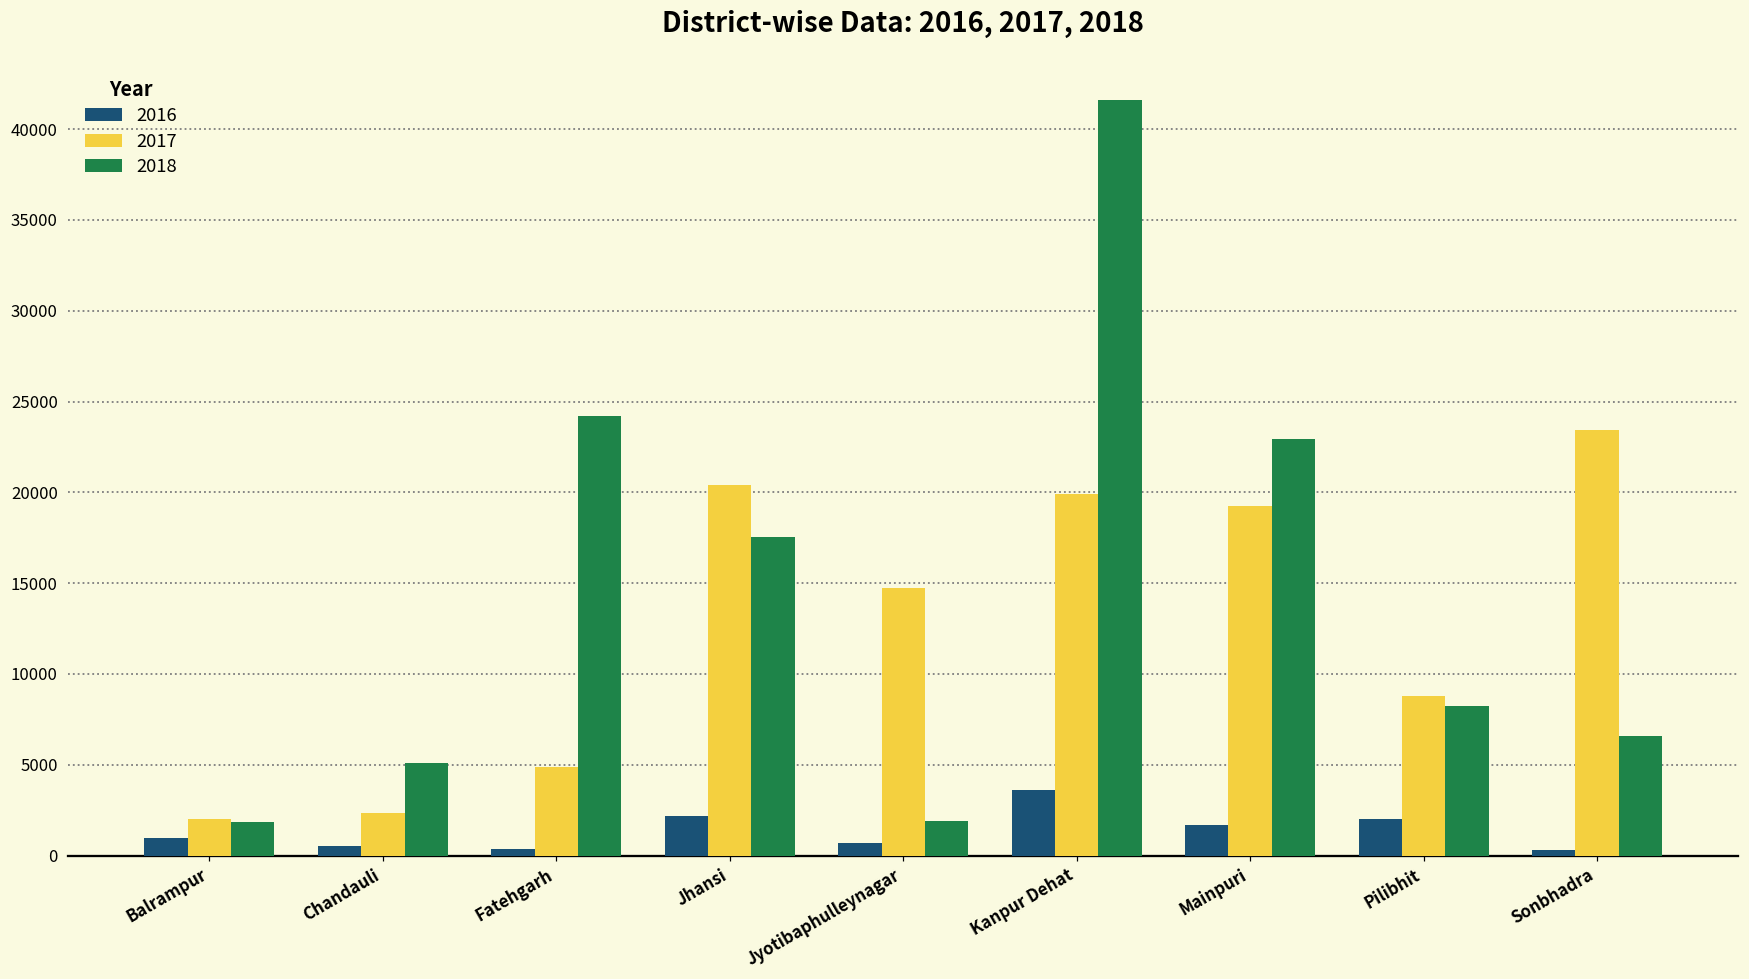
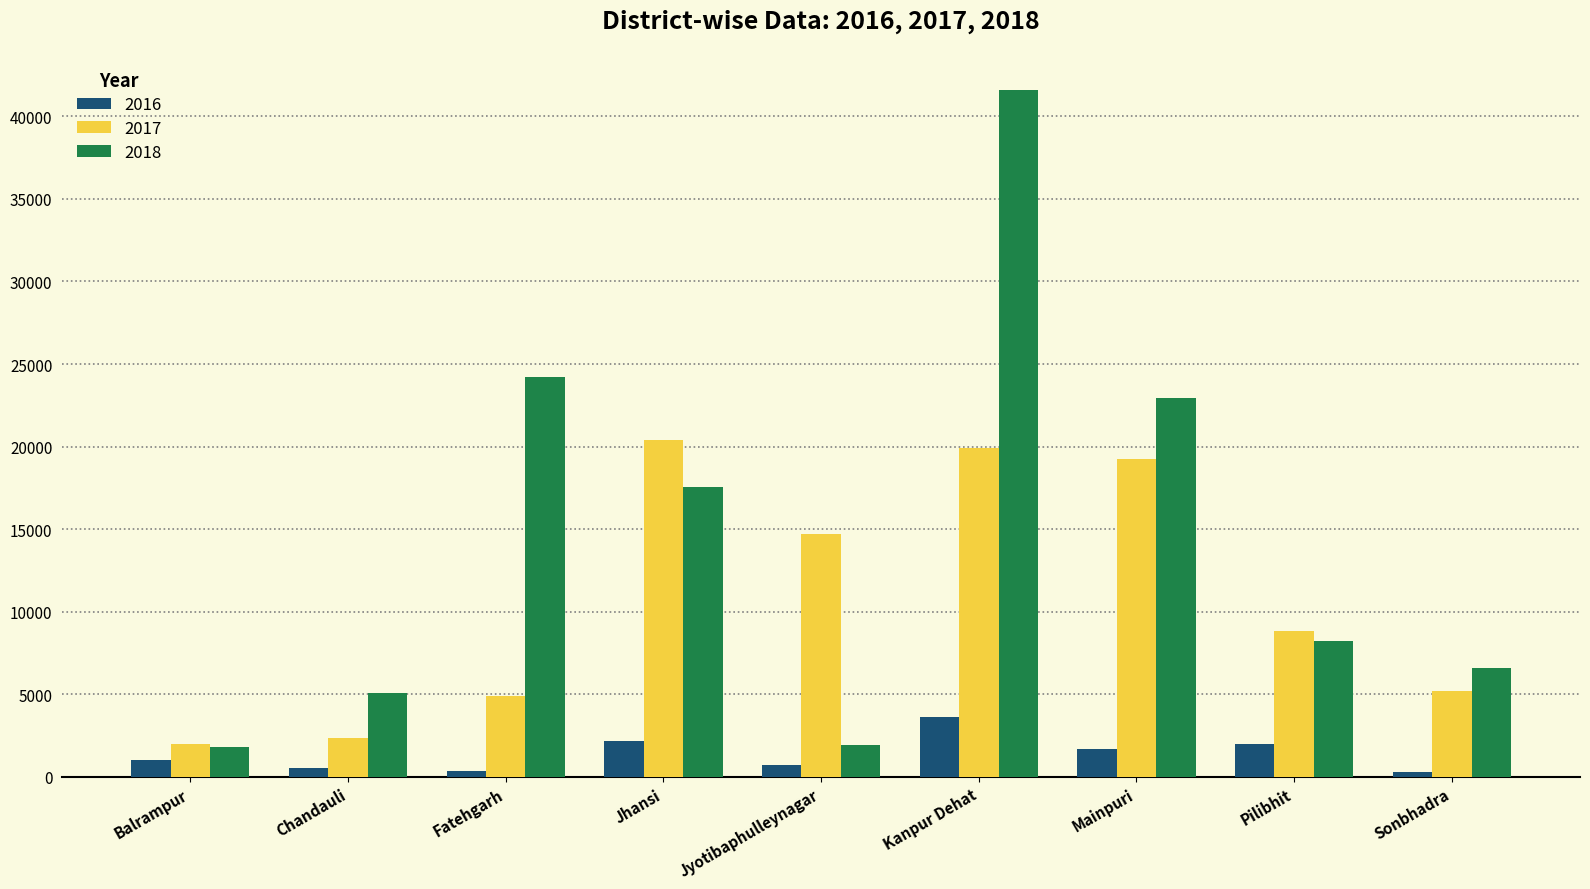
  {
    "2016": {
      "Balrampur": 1000,
      "Chandauli": 500,
      "Fatehgarh": 300,
      "Jhansi": 2200,
      "Jyotibaphulleynagar": 700,
      "Kanpur Dehat": 3600,
      "Mainpuri": 1700,
      "Pilibhit": 2000,
      "Sonbhadra": 300
    },
    "2017": {
      "Balrampur": 2000,
      "Chandauli": 2300,
      "Fatehgarh": 4900,
      "Jhansi": 20400,
      "Jyotibaphulleynagar": 14700,
      "Kanpur Dehat": 19900,
      "Mainpuri": 19200,
      "Pilibhit": 8800,
-     "Sonbhadra": 23400
+     "Sonbhadra": 5200
    },
    "2018": {
      "Balrampur": 1800,
      "Chandauli": 5100,
      "Fatehgarh": 24200,
      "Jhansi": 17500,
      "Jyotibaphulleynagar": 1900,
      "Kanpur Dehat": 41600,
      "Mainpuri": 22900,
      "Pilibhit": 8200,
      "Sonbhadra": 6600
    }
  }
